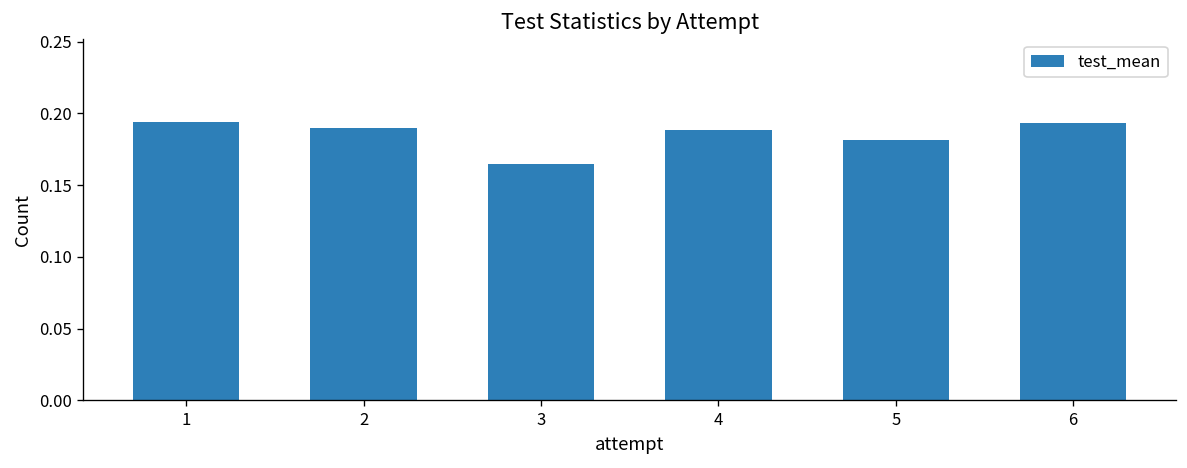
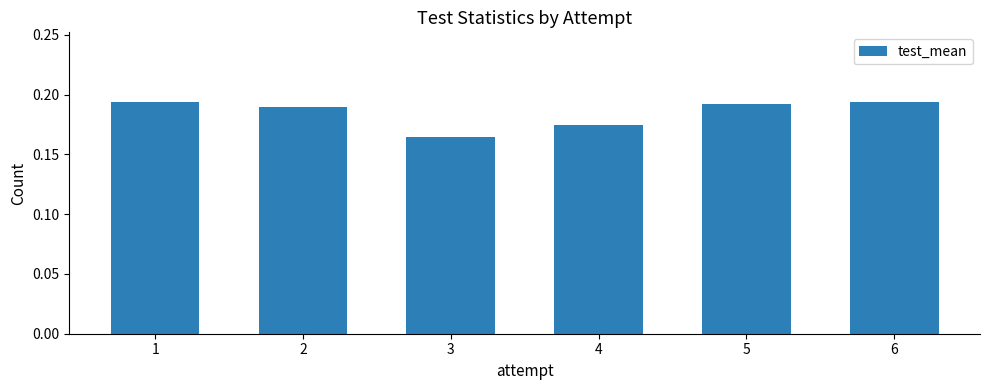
  {
    "1": 0.194,
    "2": 0.190,
    "3": 0.165,
-   "4": 0.189,
-   "5": 0.182,
+   "4": 0.175,
+   "5": 0.192,
    "6": 0.194
  }
